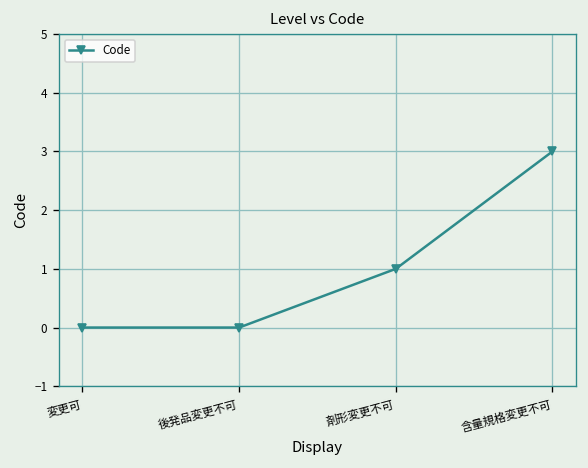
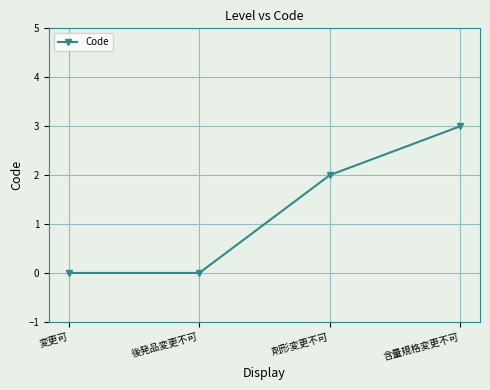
  {
    "変更可": 0,
    "後発品変更不可": 0,
-   "剤形変更不可": 1,
+   "剤形変更不可": 2,
    "含量規格変更不可": 3
  }
